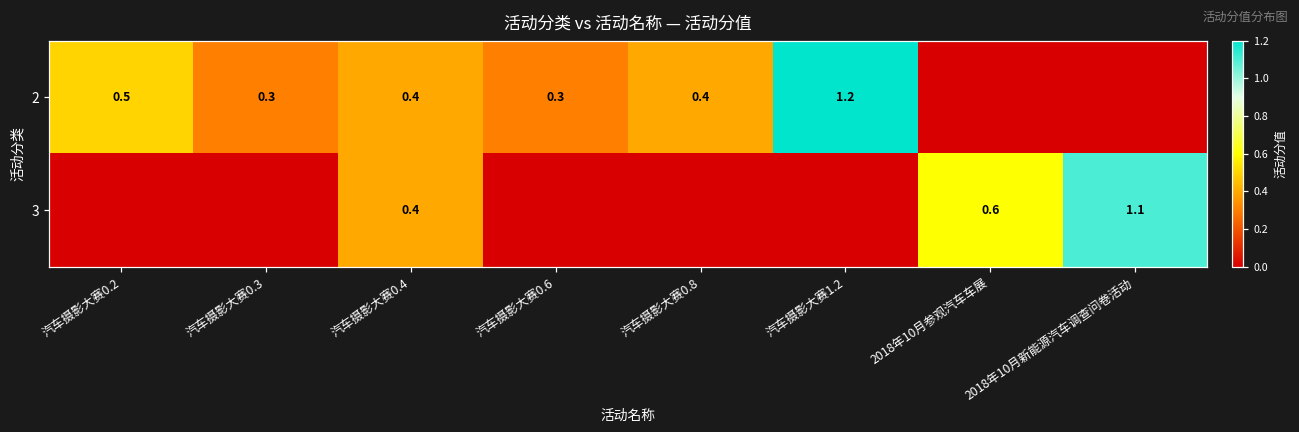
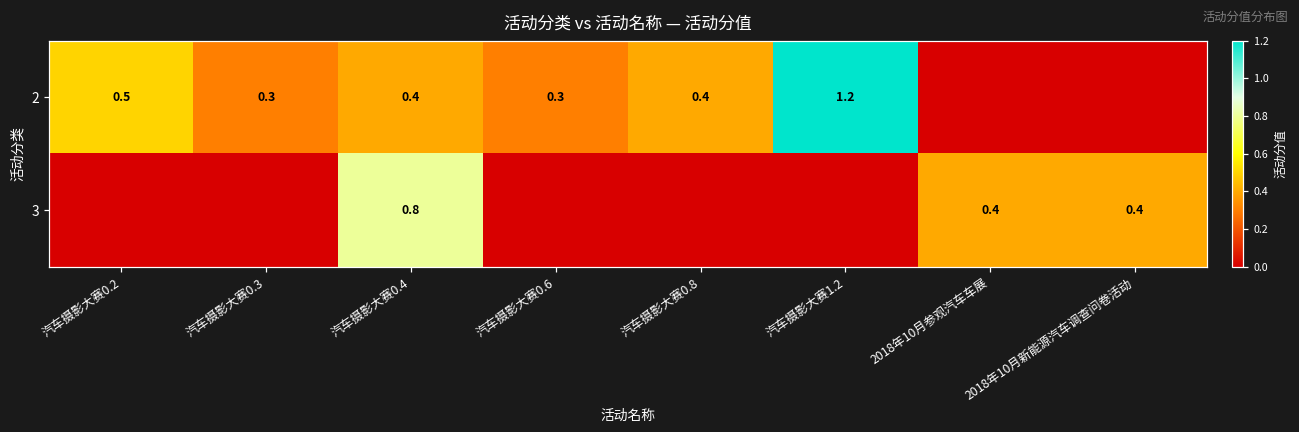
  {
    "2": {
      "汽车摄影大赛0.2": 0.5,
      "汽车摄影大赛0.3": 0.3,
      "汽车摄影大赛0.4": 0.4,
      "汽车摄影大赛0.6": 0.3,
      "汽车摄影大赛0.8": 0.4,
      "汽车摄影大赛1.2": 1.2
    },
    "3": {
-     "汽车摄影大赛0.4": 0.4,
-     "2018年10月参观汽车车展": 0.6,
-     "2018年10月新能源汽车调查问卷活动": 1.1
+     "汽车摄影大赛0.4": 0.8,
+     "2018年10月参观汽车车展": 0.4,
+     "2018年10月新能源汽车调查问卷活动": 0.4
    }
  }
